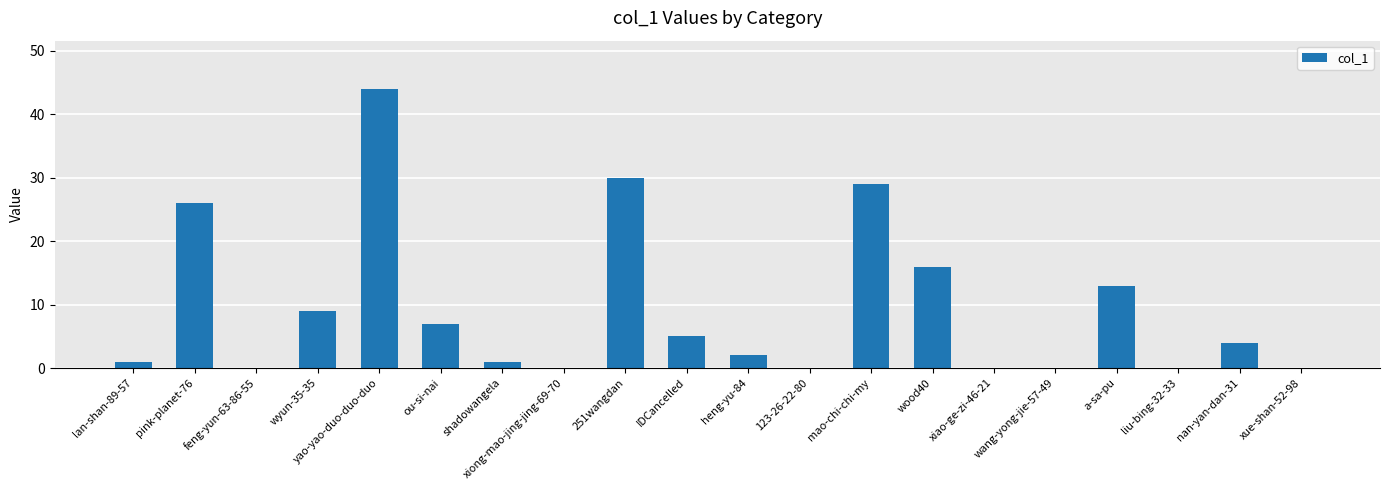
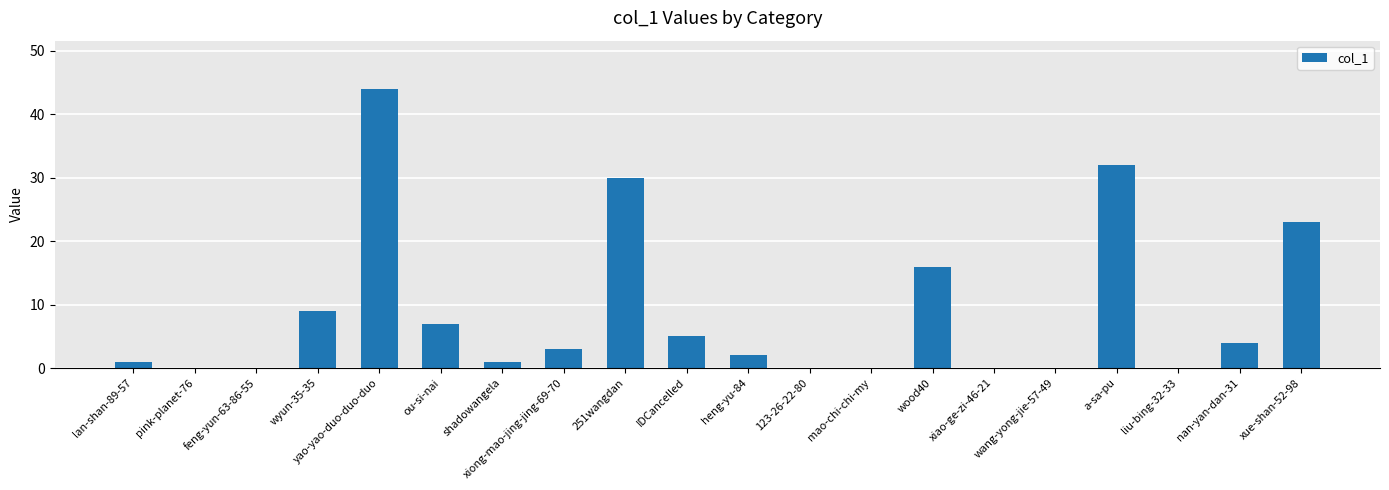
  {
    "lan-shan-89-57": 1,
-   "pink-planet-76": 26,
+   "pink-planet-76": 0,
    "feng-yun-63-86-55": 0,
    "wyun-35-35": 9,
    "yao-yao-duo-duo-duo": 44,
    "ou-si-nai": 7,
    "shadowangela": 1,
-   "xiong-mao-jing-jing-69-70": 0,
+   "xiong-mao-jing-jing-69-70": 3,
    "251wangdan": 30,
    "IDCancelled": 5,
    "heng-yu-84": 2,
    "123-26-22-80": 0,
-   "mao-chi-chi-my": 29,
+   "mao-chi-chi-my": 0,
    "wood40": 16,
    "xiao-ge-zi-46-21": 0,
    "wang-yong-jie-57-49": 0,
-   "a-sa-pu": 13,
+   "a-sa-pu": 32,
    "liu-bing-32-33": 0,
    "nan-yan-dan-31": 4,
-   "xue-shan-52-98": 0
+   "xue-shan-52-98": 23
  }
